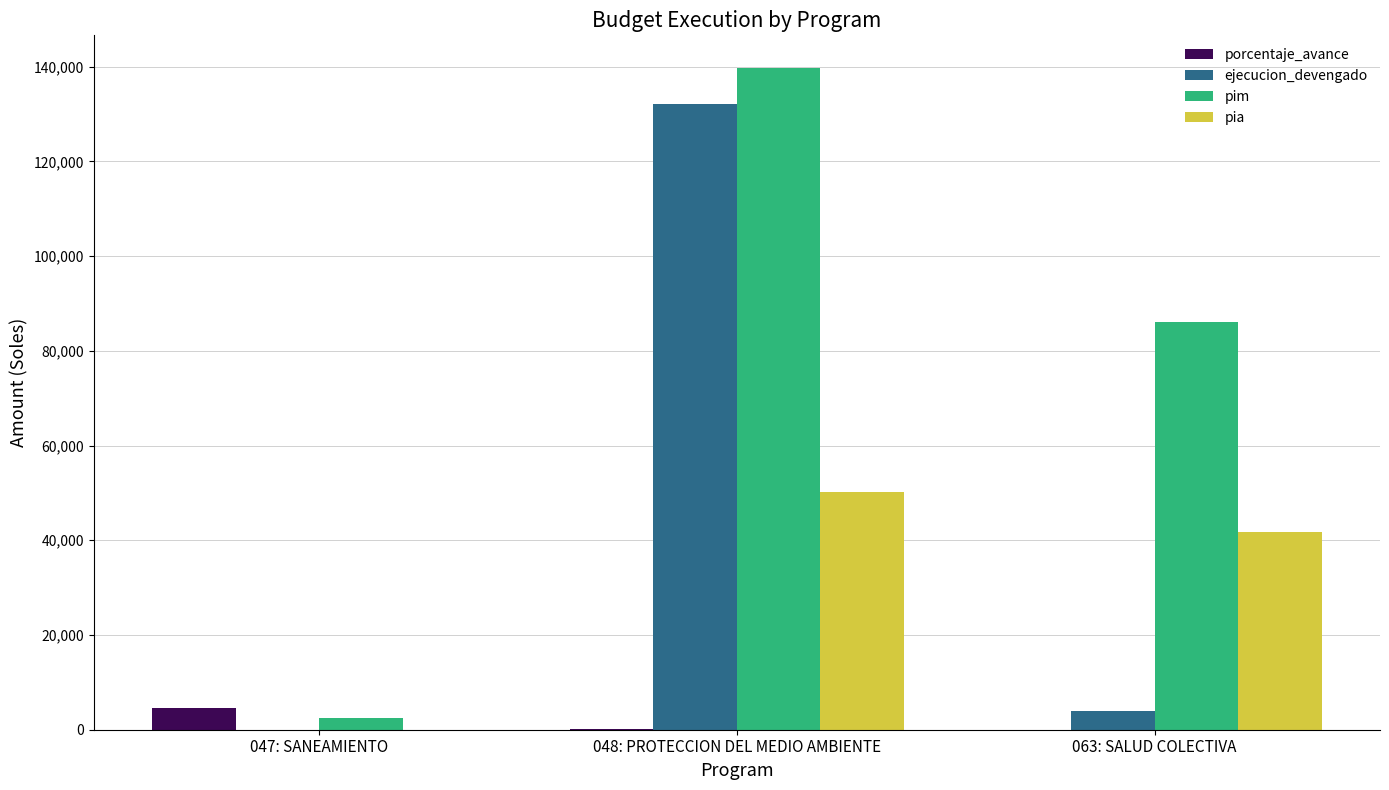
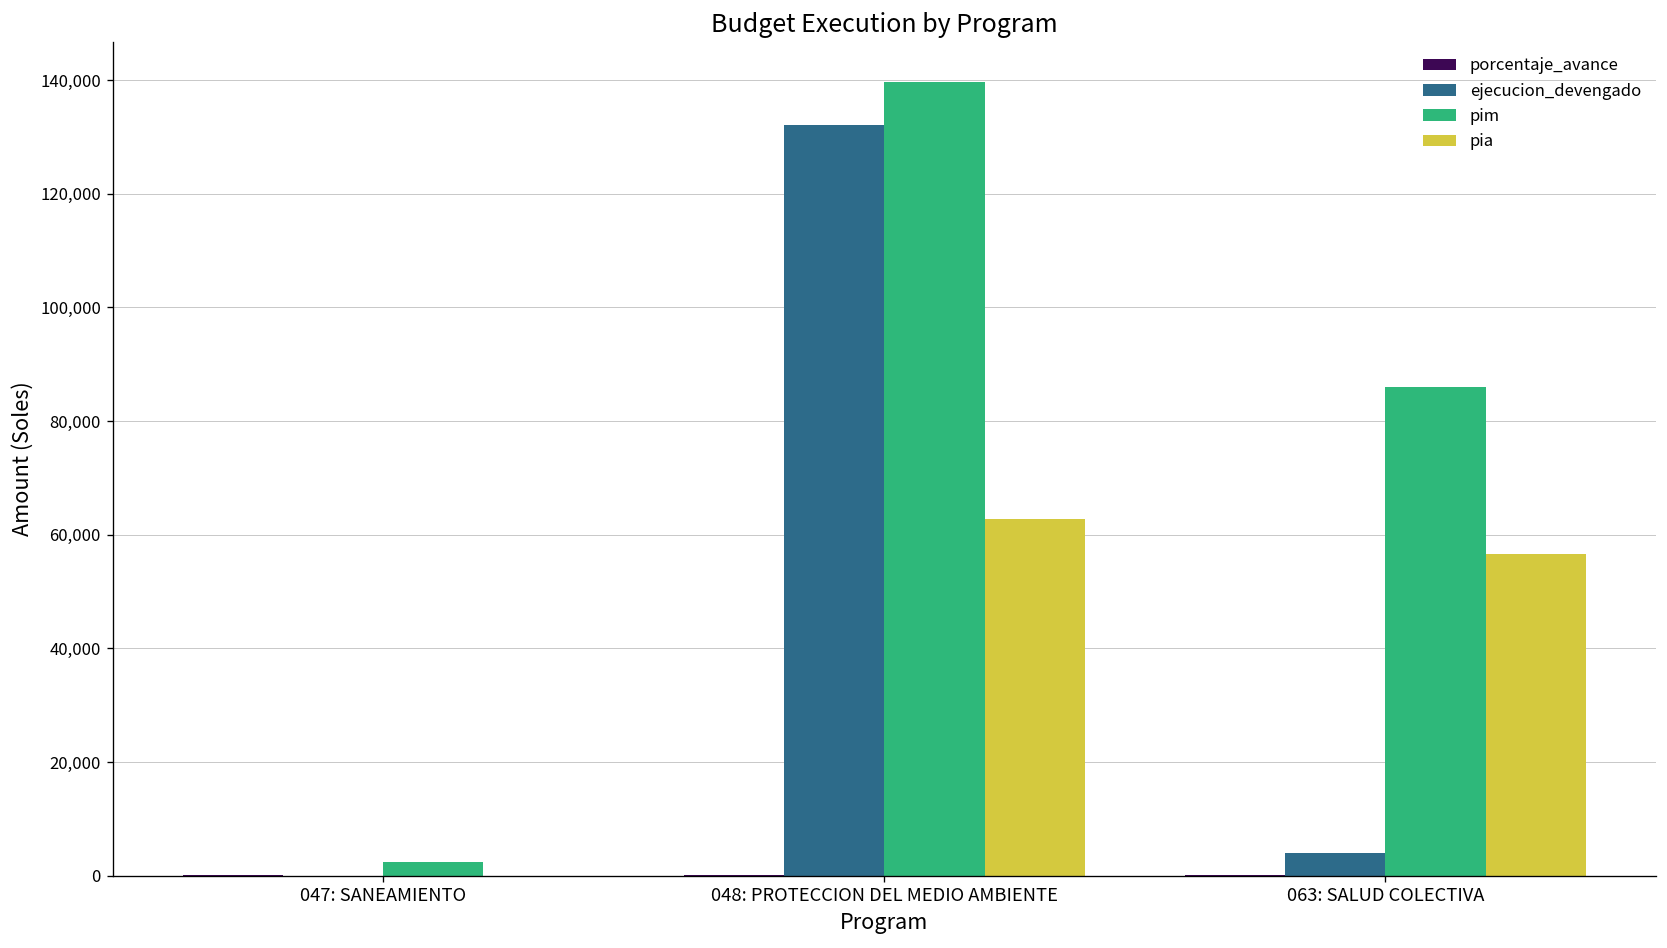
  {
    "porcentaje_avance": {
-     "047: SANEAMIENTO": "4,000"
+     "047: SANEAMIENTO": "0"
    },
    "ejecucion_devengado": {
      "048: PROTECCION DEL MEDIO AMBIENTE": "132,000",
      "063: SALUD COLECTIVA": "4,000"
    },
    "pim": {
      "047: SANEAMIENTO": "2,000",
      "048: PROTECCION DEL MEDIO AMBIENTE": "140,000",
      "063: SALUD COLECTIVA": "86,000"
    },
    "pia": {
      "047: SANEAMIENTO": "0",
-     "048: PROTECCION DEL MEDIO AMBIENTE": "50,000",
-     "063: SALUD COLECTIVA": "42,000"
+     "048: PROTECCION DEL MEDIO AMBIENTE": "63,000",
+     "063: SALUD COLECTIVA": "57,000"
    }
  }
